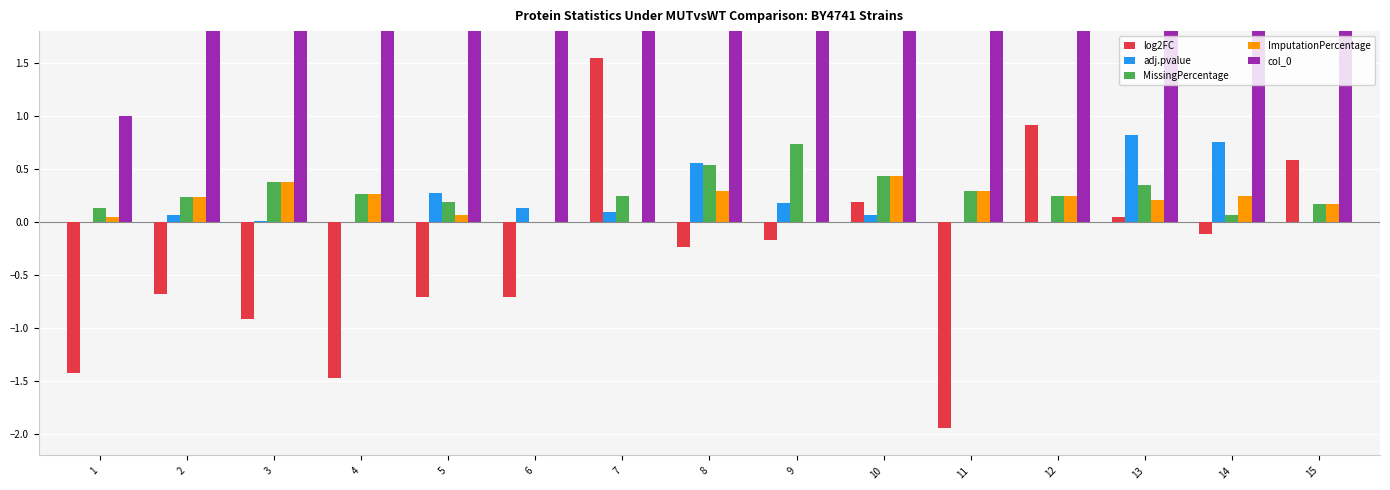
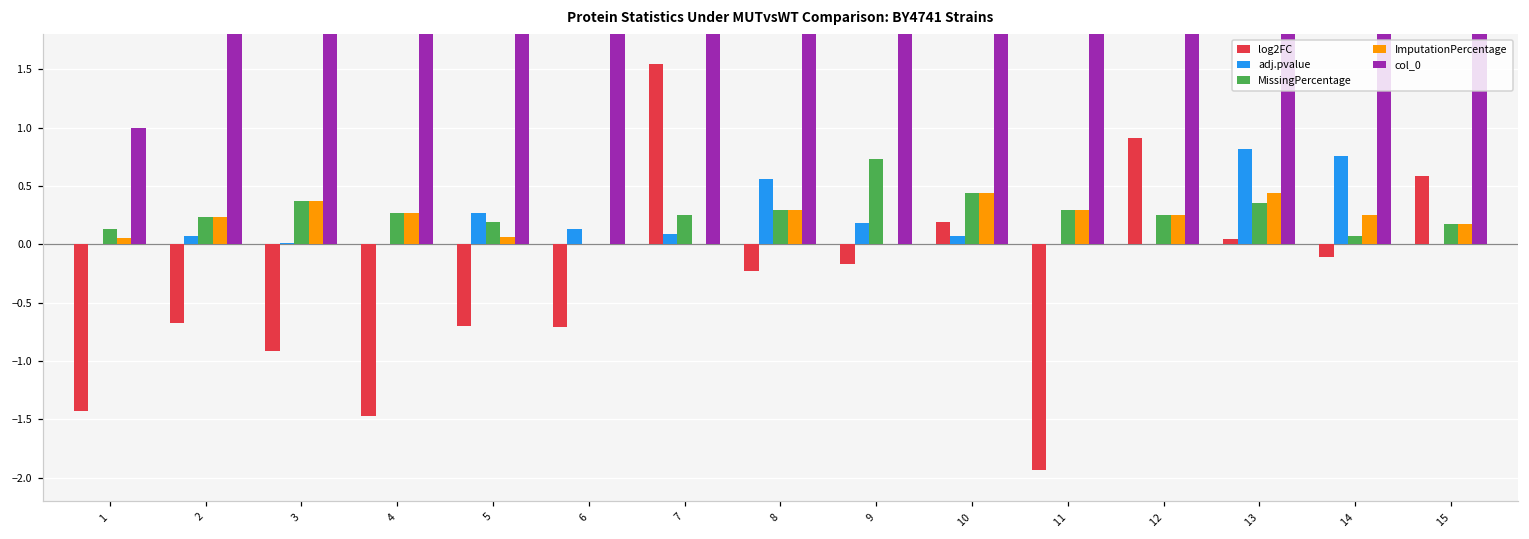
  {
    "log2FC": {
      "1": -1.42,
      "2": -0.68,
      "3": -0.91,
      "4": -1.47,
      "5": -0.70,
      "6": -0.71,
      "7": 1.54,
      "8": -0.23,
      "9": -0.17,
      "10": 0.19,
      "11": -1.94,
      "12": 0.91,
      "13": 0.05,
      "14": -0.11,
      "15": 0.58
    },
    "adj.pvalue": {
      "2": 0.07,
      "5": 0.27,
      "6": 0.13,
      "7": 0.09,
      "8": 0.56,
      "9": 0.18,
      "10": 0.07,
      "13": 0.82,
      "14": 0.76
    },
    "MissingPercentage": {
      "1": 0.13,
      "2": 0.23,
      "3": 0.38,
      "4": 0.27,
      "5": 0.19,
      "6": 0.00,
      "7": 0.25,
-     "8": 0.54,
+     "8": 0.29,
      "9": 0.73,
      "10": 0.44,
      "11": 0.29,
      "12": 0.25,
      "13": 0.35,
      "14": 0.07,
      "15": 0.17
    },
    "ImputationPercentage": {
      "1": 0.05,
      "2": 0.23,
      "3": 0.38,
      "4": 0.27,
      "5": 0.06,
      "6": 0.00,
      "7": 0.00,
      "8": 0.29,
      "9": 0.00,
      "10": 0.44,
      "11": 0.29,
      "12": 0.25,
-     "13": 0.21,
+     "13": 0.44,
      "14": 0.25,
      "15": 0.17
    },
    "col_0": {
      "1": 1.00
    }
  }
